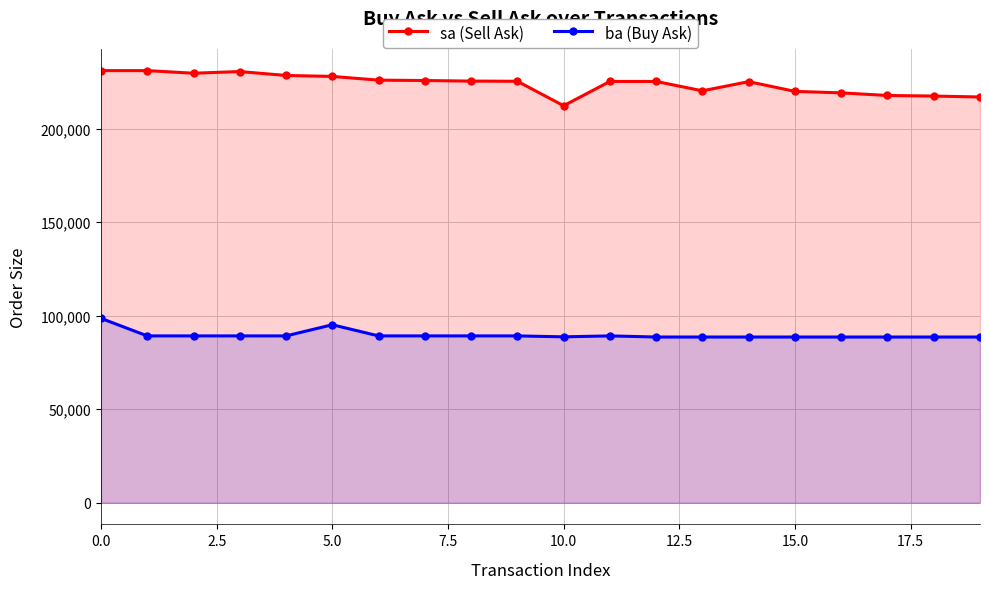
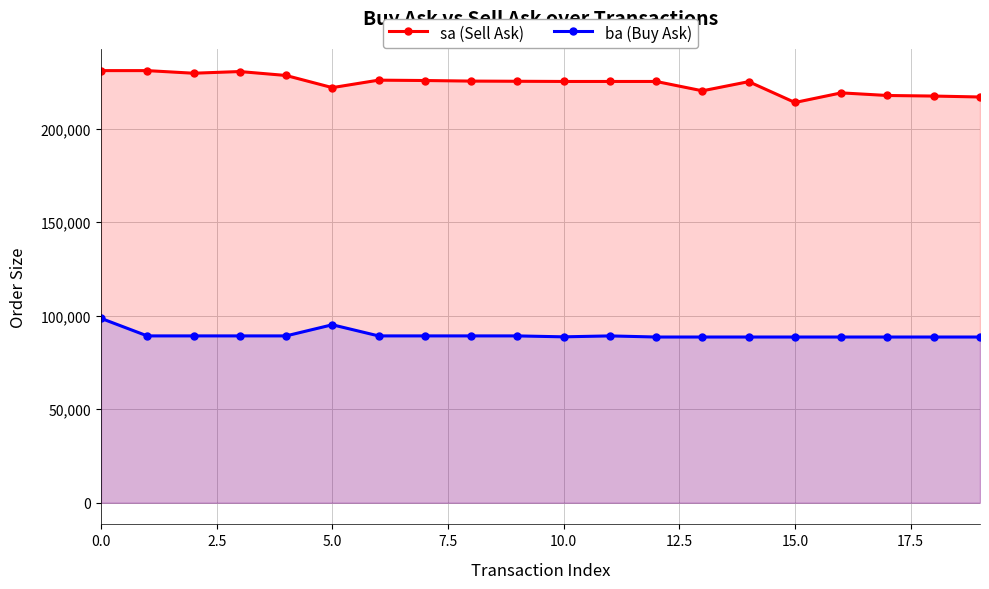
  {
    "sa (Sell Ask)": {
      "0.0": "231,000",
-     "5.0": "228,000",
-     "10.0": "212,000",
-     "15.0": "220,000"
+     "5.0": "222,000",
+     "10.0": "225,000",
+     "15.0": "214,000"
    },
    "ba (Buy Ask)": {
      "0.0": "99,000",
      "5.0": "95,000",
      "10.0": "89,000",
      "15.0": "89,000"
    }
  }
